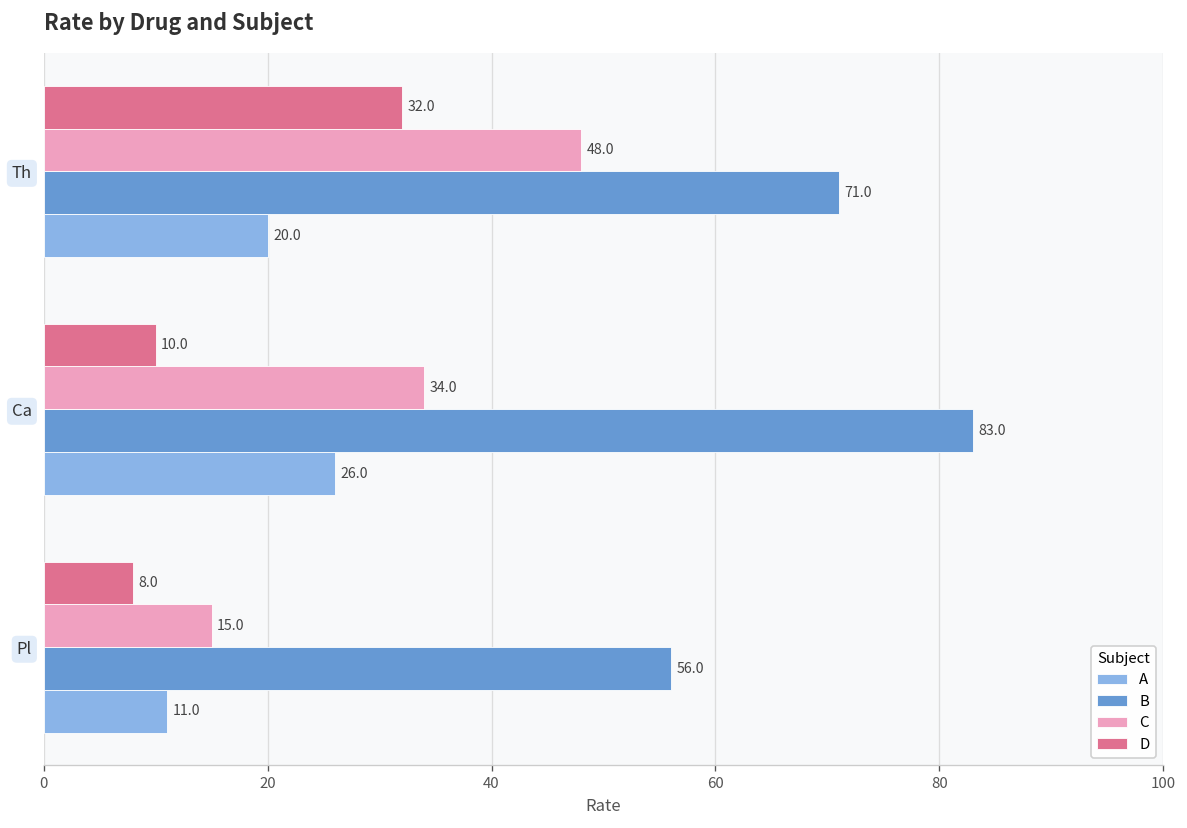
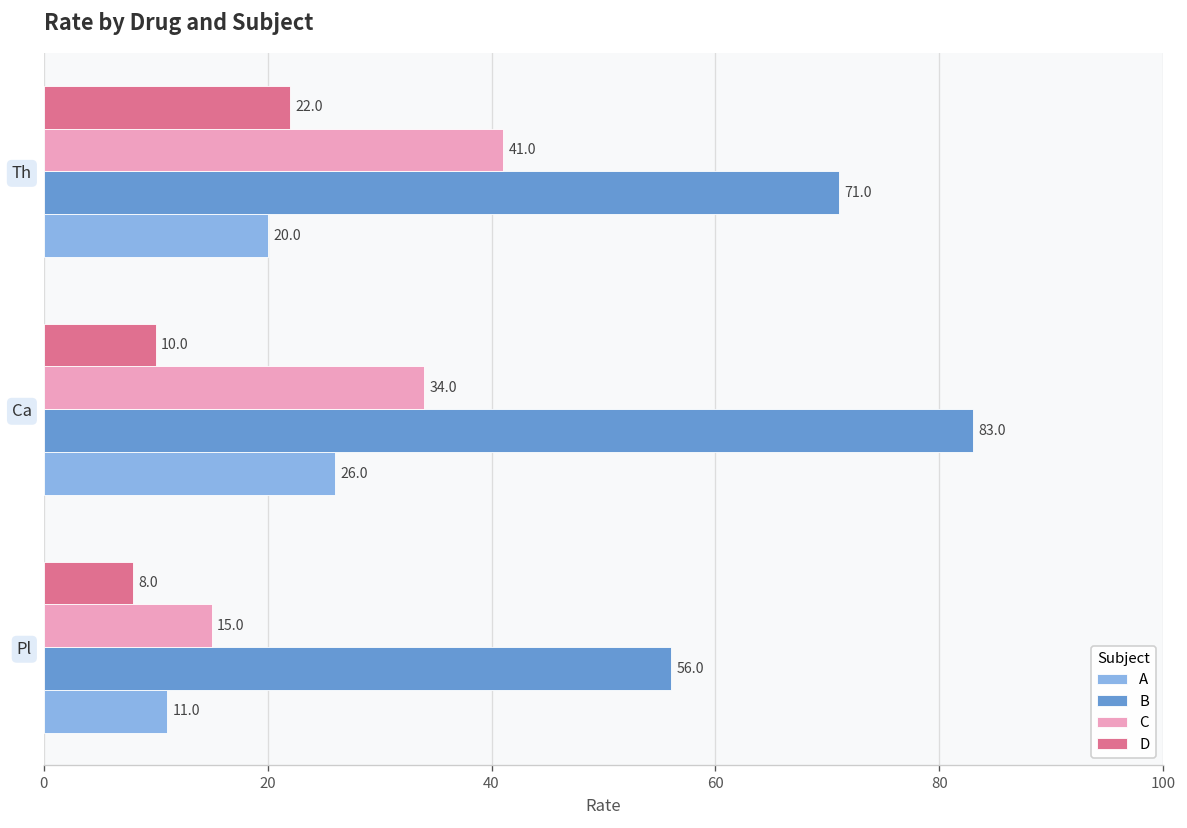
  {
    "C": {
-     "Th": 48.0,
+     "Th": 41.0,
      "Ca": 34.0,
      "Pl": 15.0
    },
    "D": {
-     "Th": 32.0,
+     "Th": 22.0,
      "Ca": 10.0,
      "Pl": 8.0
    }
  }
